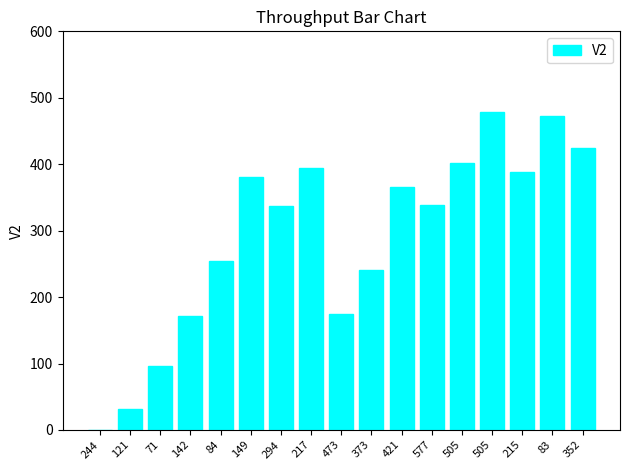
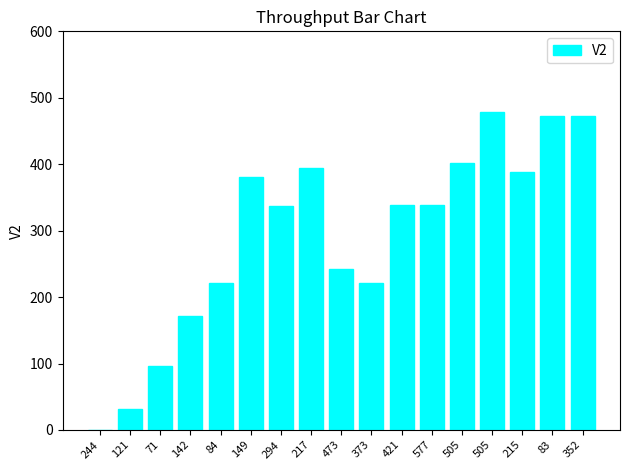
  {
    "244": 0,
    "121": 30,
    "71": 100,
    "142": 170,
-   "84": 250,
+   "84": 220,
    "149": 380,
    "294": 340,
    "217": 400,
-   "473": 170,
-   "373": 240,
-   "421": 370,
+   "473": 240,
+   "373": 220,
+   "421": 340,
    "577": 340,
    "215": 390,
    "83": 470,
-   "352": 430
+   "352": 470
  }
